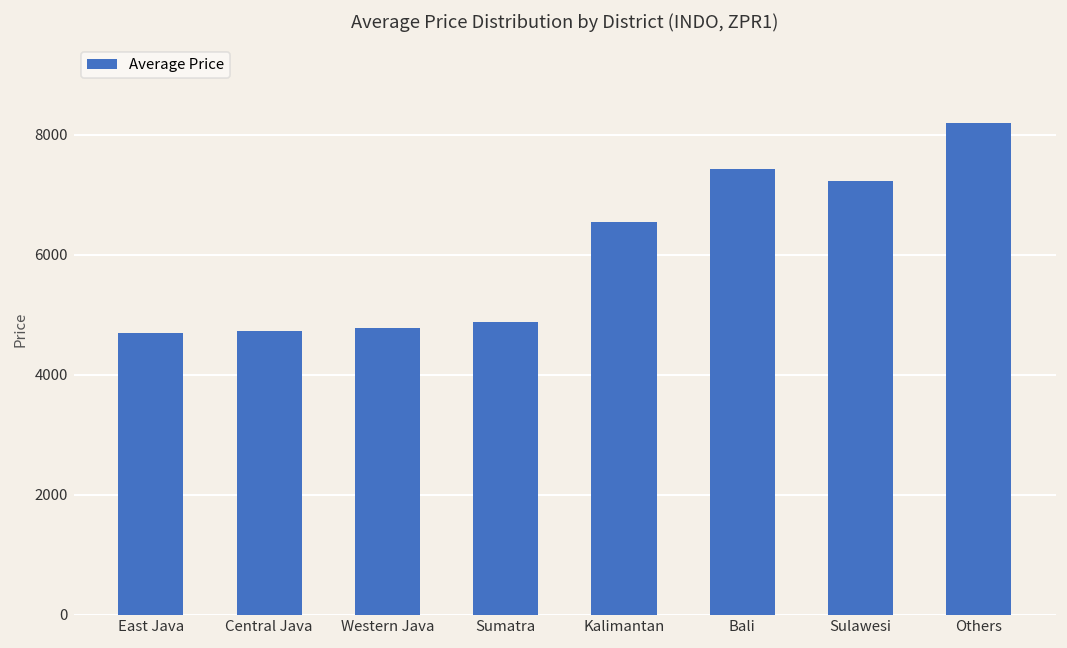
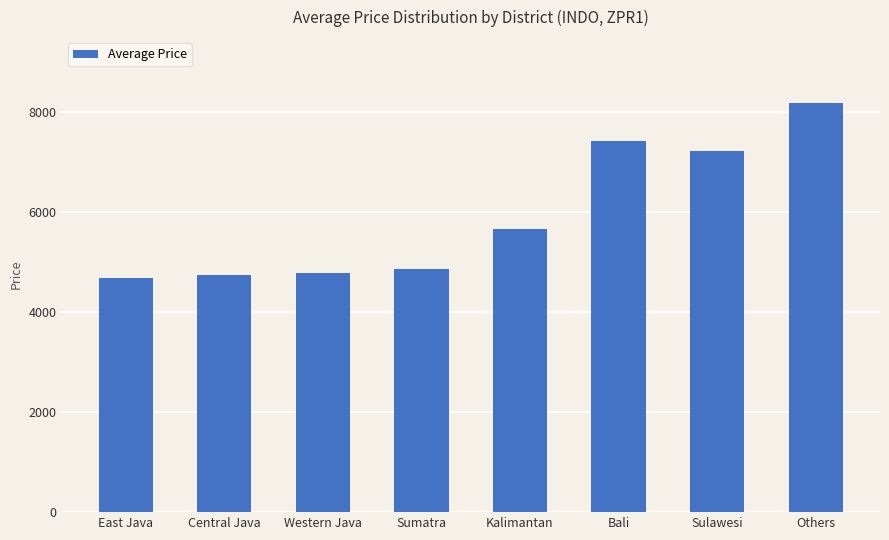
  {
    "East Java": 4700,
    "Central Java": 4700,
    "Western Java": 4800,
    "Sumatra": 4900,
-   "Kalimantan": 6500,
+   "Kalimantan": 5700,
    "Bali": 7400,
    "Sulawesi": 7200,
    "Others": 8200
  }
